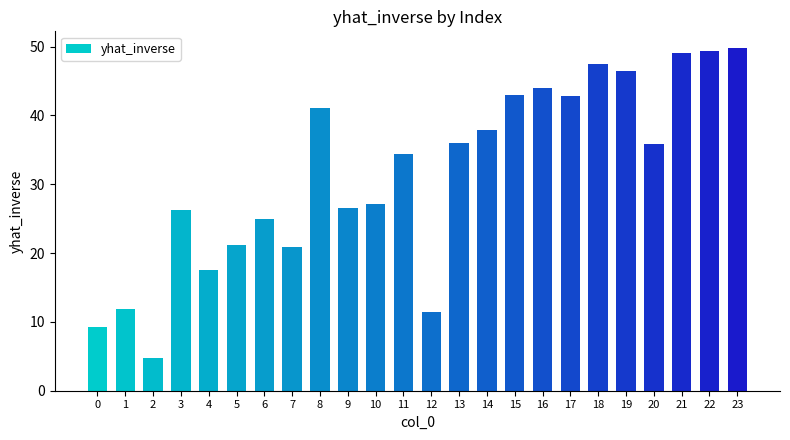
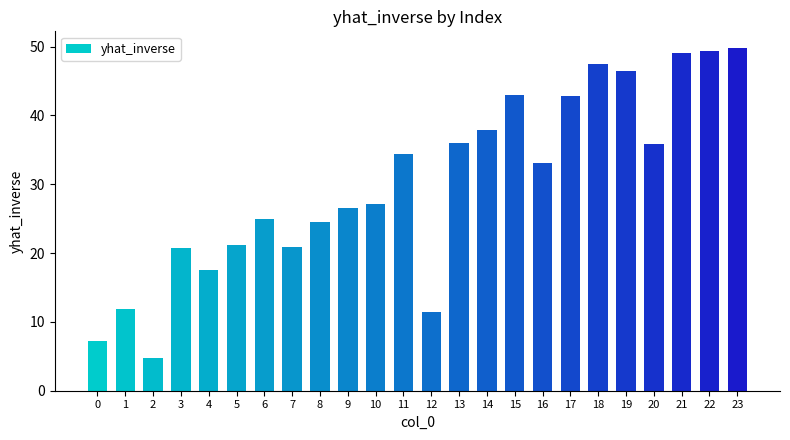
  {
-   "0": 9,
+   "0": 7,
    "1": 12,
    "2": 5,
-   "3": 26,
+   "3": 21,
    "4": 18,
    "5": 21,
    "6": 25,
    "7": 21,
-   "8": 41,
+   "8": 25,
    "9": 27,
    "10": 27,
    "11": 34,
    "12": 11,
    "13": 36,
    "14": 38,
    "15": 43,
-   "16": 44,
+   "16": 33,
    "17": 43,
    "18": 48,
    "19": 46,
    "20": 36,
    "21": 49,
    "22": 49,
    "23": 50
  }
